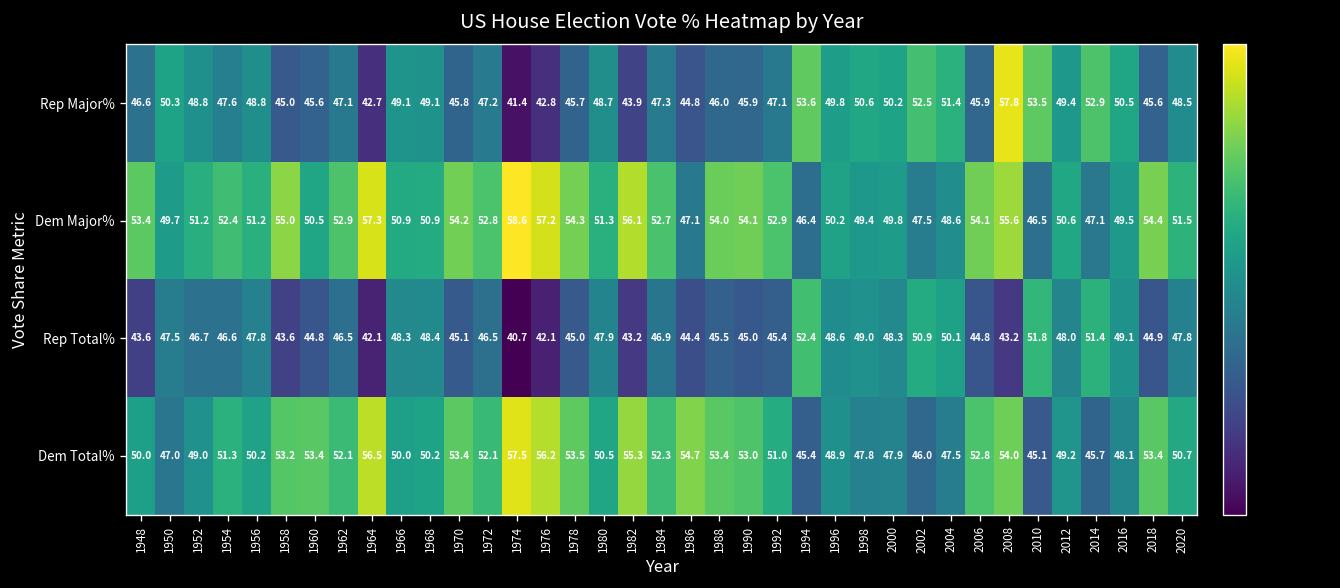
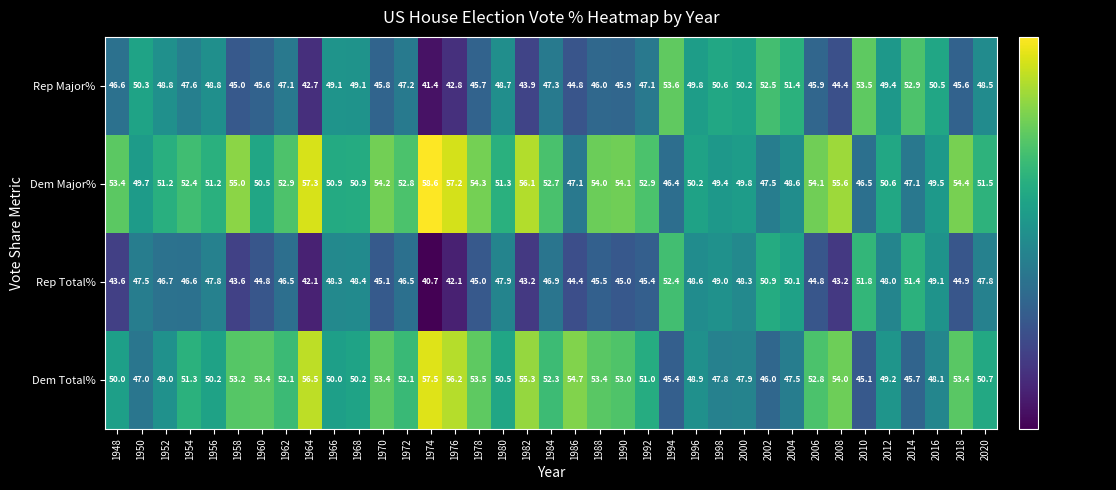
  {
    "Rep Major%": {
      "1948": 46.6,
      "1950": 50.3,
      "1952": 48.8,
      "1954": 47.6,
      "1956": 48.8,
      "1958": 45.0,
      "1960": 45.6,
      "1962": 47.1,
      "1964": 42.7,
      "1966": 49.1,
      "1968": 49.1,
      "1970": 45.8,
      "1972": 47.2,
      "1974": 41.4,
      "1976": 42.8,
      "1978": 45.7,
      "1980": 48.7,
      "1982": 43.9,
      "1984": 47.3,
      "1986": 44.8,
      "1988": 46.0,
      "1990": 45.9,
      "1992": 47.1,
      "1994": 53.6,
      "1996": 49.8,
      "1998": 50.6,
      "2000": 50.2,
      "2002": 52.5,
      "2004": 51.4,
      "2006": 45.9,
-     "2008": 57.8,
+     "2008": 44.4,
      "2010": 53.5,
      "2012": 49.4,
      "2014": 52.9,
      "2016": 50.5,
      "2018": 45.6,
      "2020": 48.5
    },
    "Dem Major%": {
      "1948": 53.4,
      "1950": 49.7,
      "1952": 51.2,
      "1954": 52.4,
      "1956": 51.2,
      "1958": 55.0,
      "1960": 50.5,
      "1962": 52.9,
      "1964": 57.3,
      "1966": 50.9,
      "1968": 50.9,
      "1970": 54.2,
      "1972": 52.8,
      "1974": 58.6,
      "1976": 57.2,
      "1978": 54.3,
      "1980": 51.3,
      "1982": 56.1,
      "1984": 52.7,
      "1986": 47.1,
      "1988": 54.0,
      "1990": 54.1,
      "1992": 52.9,
      "1994": 46.4,
      "1996": 50.2,
      "1998": 49.4,
      "2000": 49.8,
      "2002": 47.5,
      "2004": 48.6,
      "2006": 54.1,
      "2008": 55.6,
      "2010": 46.5,
      "2012": 50.6,
      "2014": 47.1,
      "2016": 49.5,
      "2018": 54.4,
      "2020": 51.5
    },
    "Rep Total%": {
      "1948": 43.6,
      "1950": 47.5,
      "1952": 46.7,
      "1954": 46.6,
      "1956": 47.8,
      "1958": 43.6,
      "1960": 44.8,
      "1962": 46.5,
      "1964": 42.1,
      "1966": 48.3,
      "1968": 48.4,
      "1970": 45.1,
      "1972": 46.5,
      "1974": 40.7,
      "1976": 42.1,
      "1978": 45.0,
      "1980": 47.9,
      "1982": 43.2,
      "1984": 46.9,
      "1986": 44.4,
      "1988": 45.5,
      "1990": 45.0,
      "1992": 45.4,
      "1994": 52.4,
      "1996": 48.6,
      "1998": 49.0,
      "2000": 48.3,
      "2002": 50.9,
      "2004": 50.1,
      "2006": 44.8,
      "2008": 43.2,
      "2010": 51.8,
      "2012": 48.0,
      "2014": 51.4,
      "2016": 49.1,
      "2018": 44.9,
      "2020": 47.8
    },
    "Dem Total%": {
      "1948": 50.0,
      "1950": 47.0,
      "1952": 49.0,
      "1954": 51.3,
      "1956": 50.2,
      "1958": 53.2,
      "1960": 53.4,
      "1962": 52.1,
      "1964": 56.5,
      "1966": 50.0,
      "1968": 50.2,
      "1970": 53.4,
      "1972": 52.1,
      "1974": 57.5,
      "1976": 56.2,
      "1978": 53.5,
      "1980": 50.5,
      "1982": 55.3,
      "1984": 52.3,
      "1986": 54.7,
      "1988": 53.4,
      "1990": 53.0,
      "1992": 51.0,
      "1994": 45.4,
      "1996": 48.9,
      "1998": 47.8,
      "2000": 47.9,
      "2002": 46.0,
      "2004": 47.5,
      "2006": 52.8,
      "2008": 54.0,
      "2010": 45.1,
      "2012": 49.2,
      "2014": 45.7,
      "2016": 48.1,
      "2018": 53.4,
      "2020": 50.7
    }
  }
